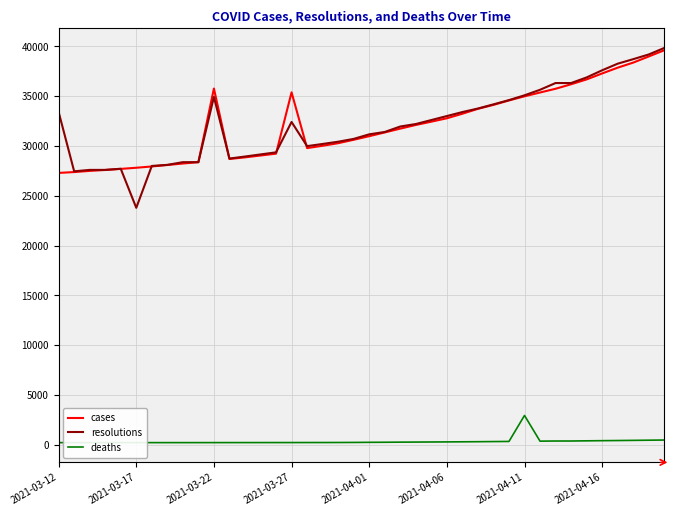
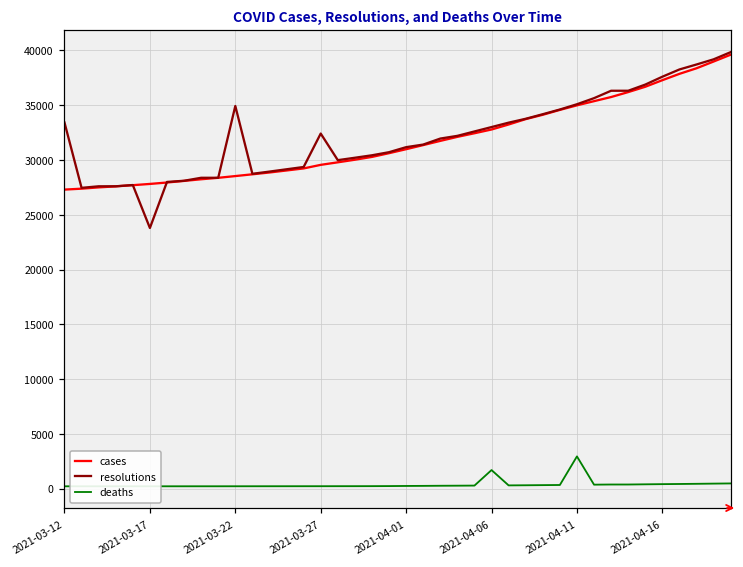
  {
    "cases": {
      "2021-03-12": 27000,
      "2021-03-17": 28000,
-     "2021-03-22": 36000,
-     "2021-03-27": 35000,
+     "2021-03-22": 29000,
+     "2021-03-27": 30000,
      "2021-04-16": 37000
    },
    "resolutions": {
      "2021-03-12": 33000,
      "2021-03-17": 24000,
      "2021-03-22": 35000,
      "2021-03-27": 32000,
      "2021-04-16": 38000
    },
    "deaths": {
      "2021-03-12": 0,
      "2021-03-22": 0,
      "2021-03-27": 0,
      "2021-04-01": 0,
-     "2021-04-06": 0,
+     "2021-04-06": 2000,
      "2021-04-11": 3000,
      "2021-04-16": 0
    }
  }
